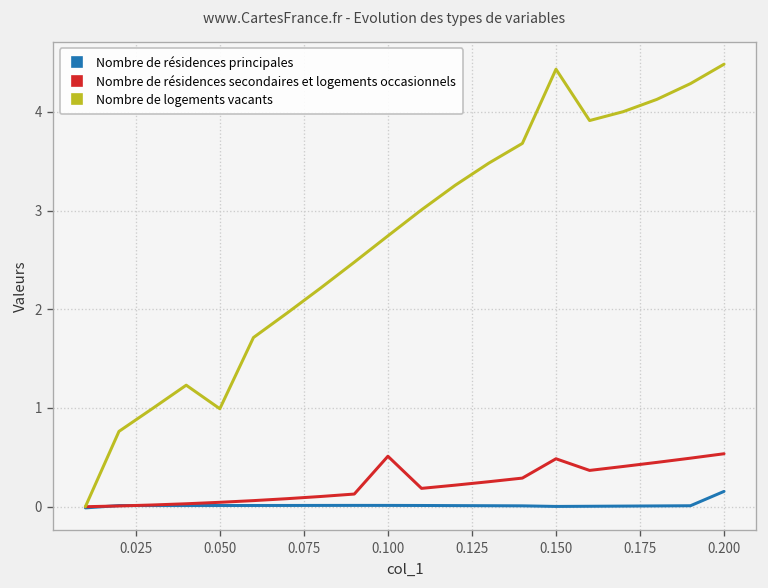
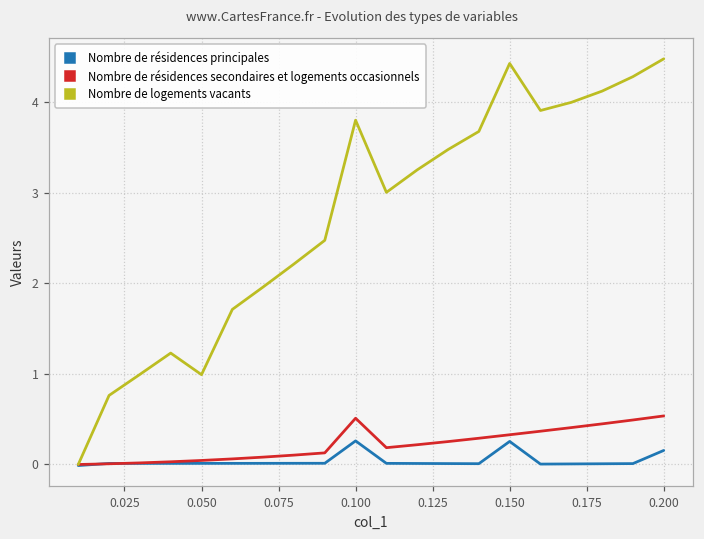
  {
    "Nombre de résidences principales": {
      "0.050": 0.0,
-     "0.100": 0.0,
-     "0.150": 0.0,
+     "0.100": 0.3,
+     "0.150": 0.3,
      "0.200": 0.2
    },
    "Nombre de résidences secondaires et logements occasionnels": {
      "0.050": 0.0,
      "0.100": 0.5,
-     "0.150": 0.5,
+     "0.150": 0.3,
      "0.200": 0.5
    },
    "Nombre de logements vacants": {
      "0.050": 1.0,
-     "0.100": 2.7,
+     "0.100": 3.8,
      "0.150": 4.4,
      "0.200": 4.5
    }
  }
